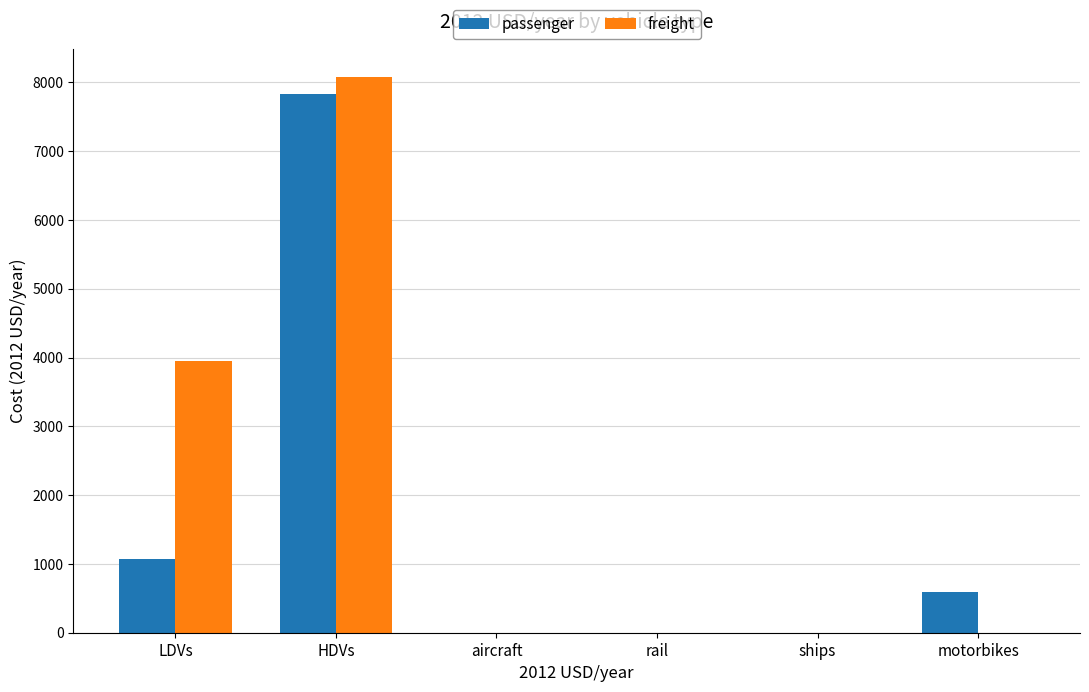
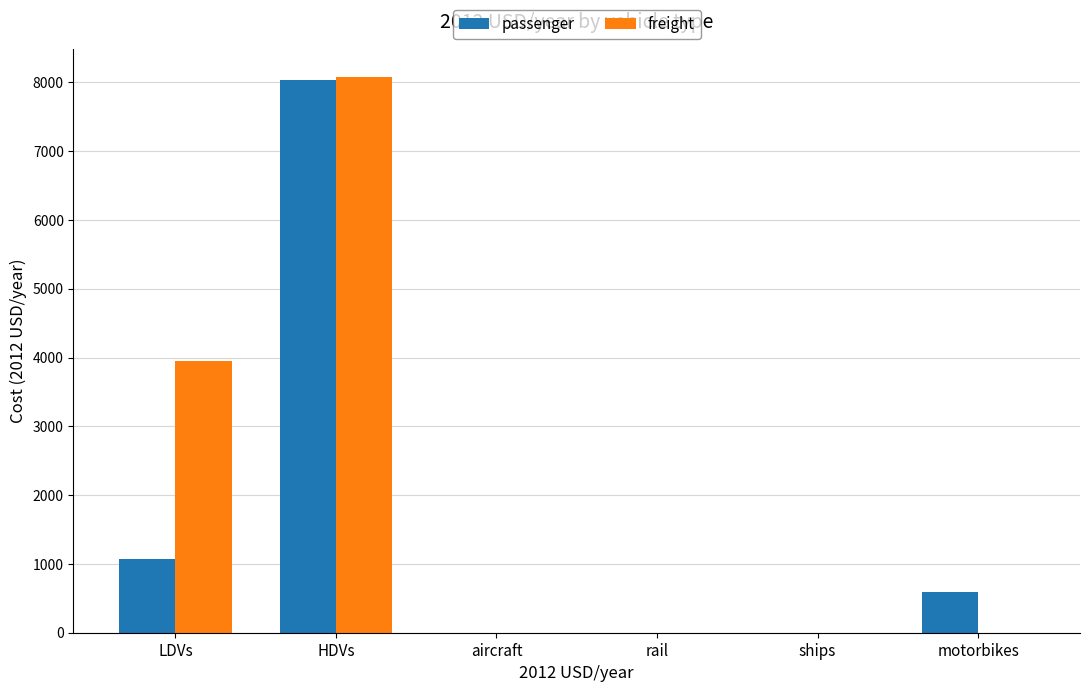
  {
    "passenger": {
      "LDVs": 1100,
-     "HDVs": 7800,
+     "HDVs": 8000,
      "aircraft": 0,
      "rail": 0,
      "ships": 0,
      "motorbikes": 600
    },
    "freight": {
      "LDVs": 3900,
      "HDVs": 8100,
      "aircraft": 0,
      "rail": 0,
      "ships": 0,
      "motorbikes": 0
    }
  }
